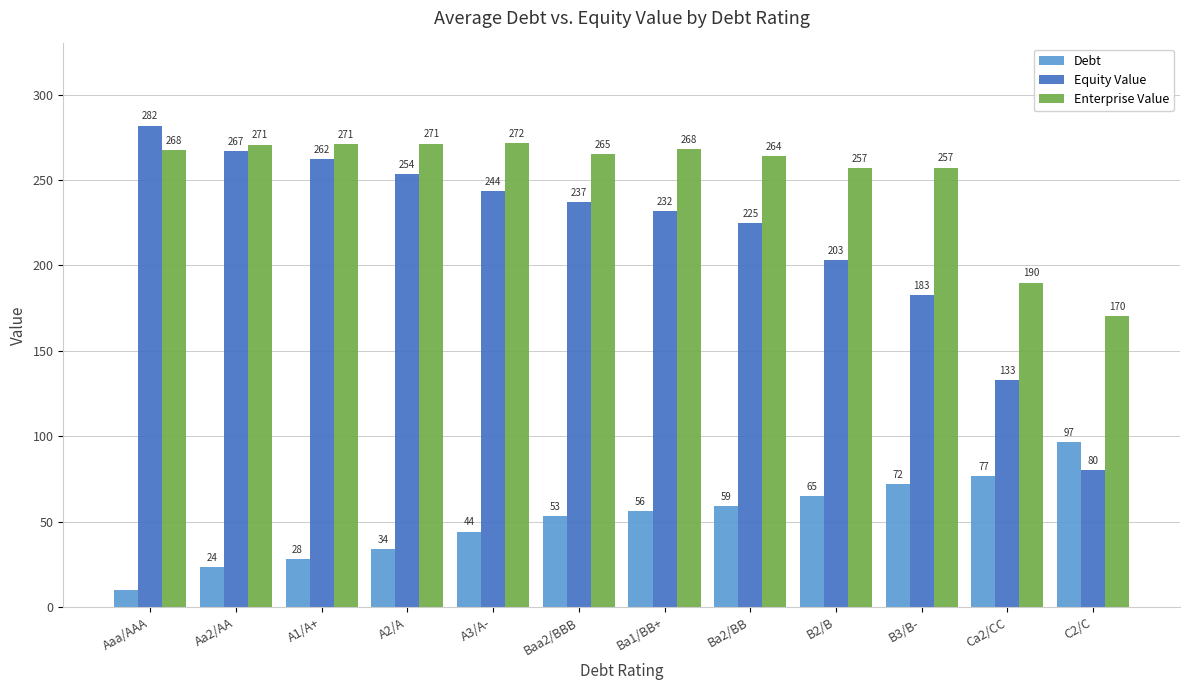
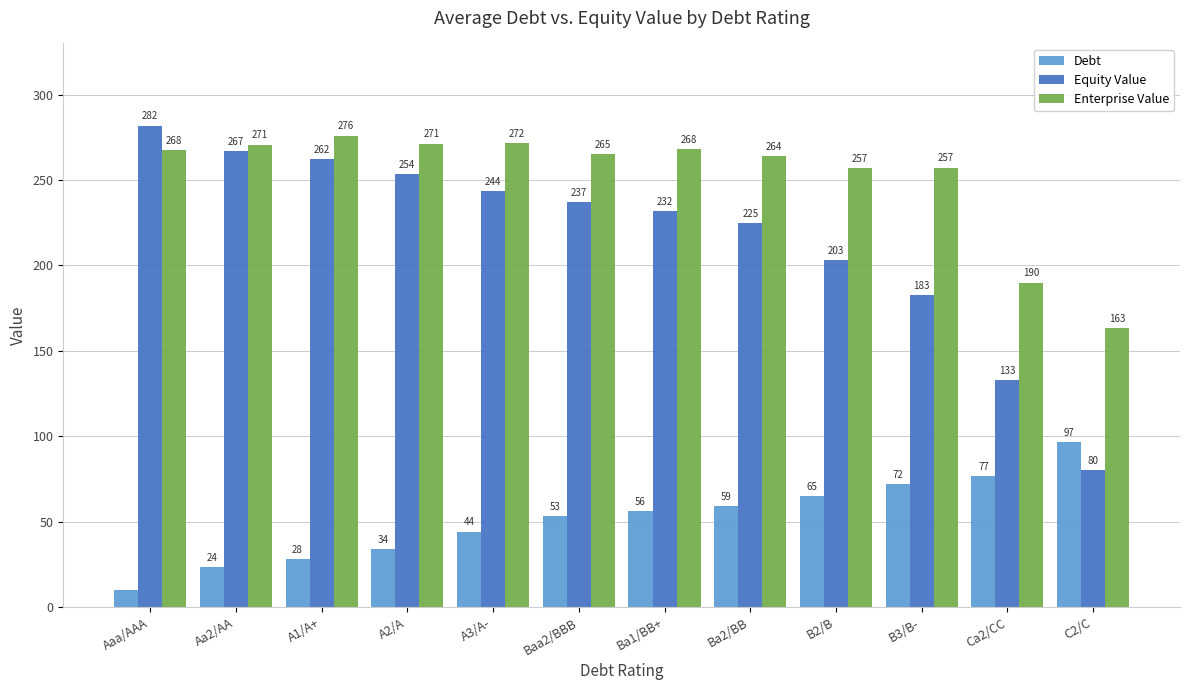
  {
    "Enterprise Value": {
      "Aaa/AAA": 268,
      "Aa2/AA": 271,
-     "A1/A+": 271,
+     "A1/A+": 276,
      "A2/A": 271,
      "A3/A-": 272,
      "Baa2/BBB": 265,
      "Ba1/BB+": 268,
      "Ba2/BB": 264,
      "B2/B": 257,
      "B3/B-": 257,
      "Ca2/CC": 190,
-     "C2/C": 170
+     "C2/C": 163
    }
  }
